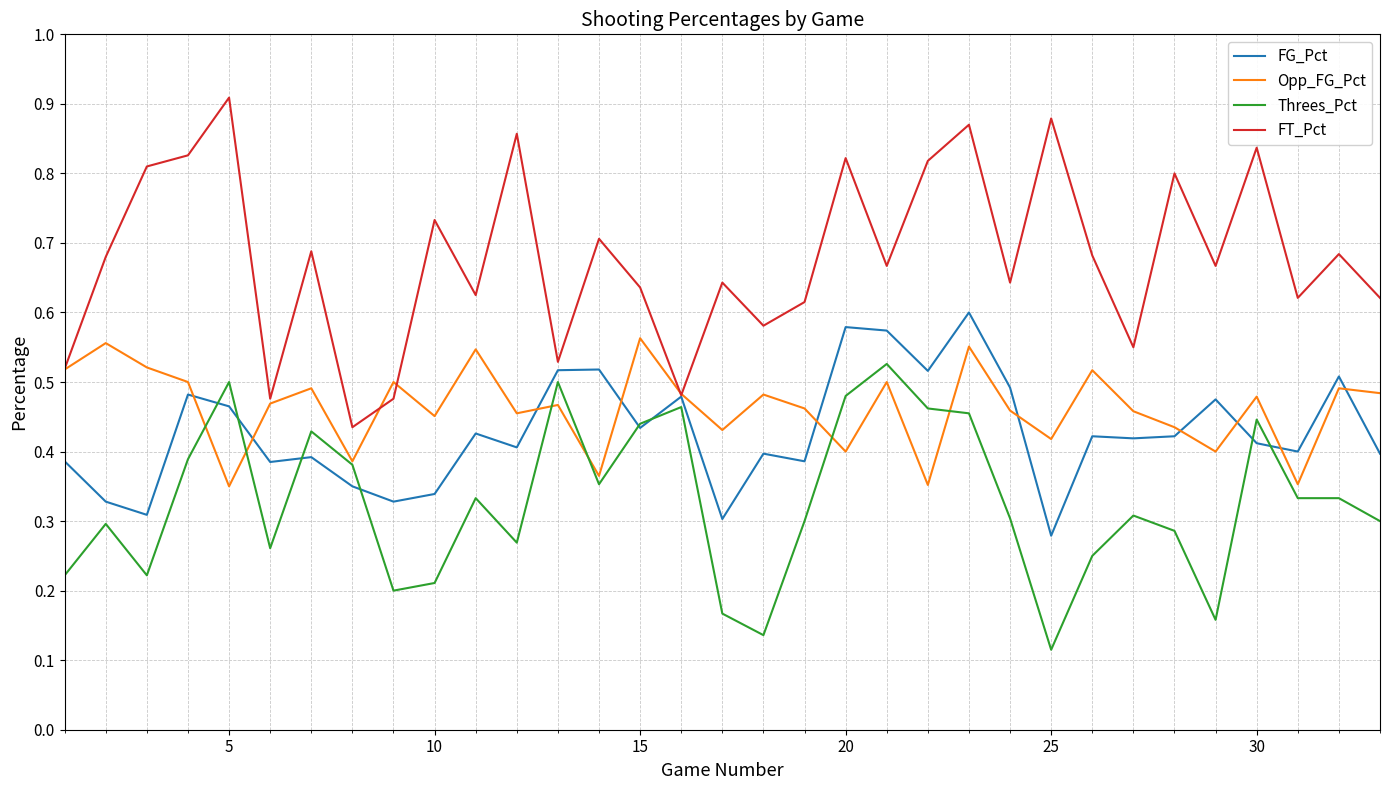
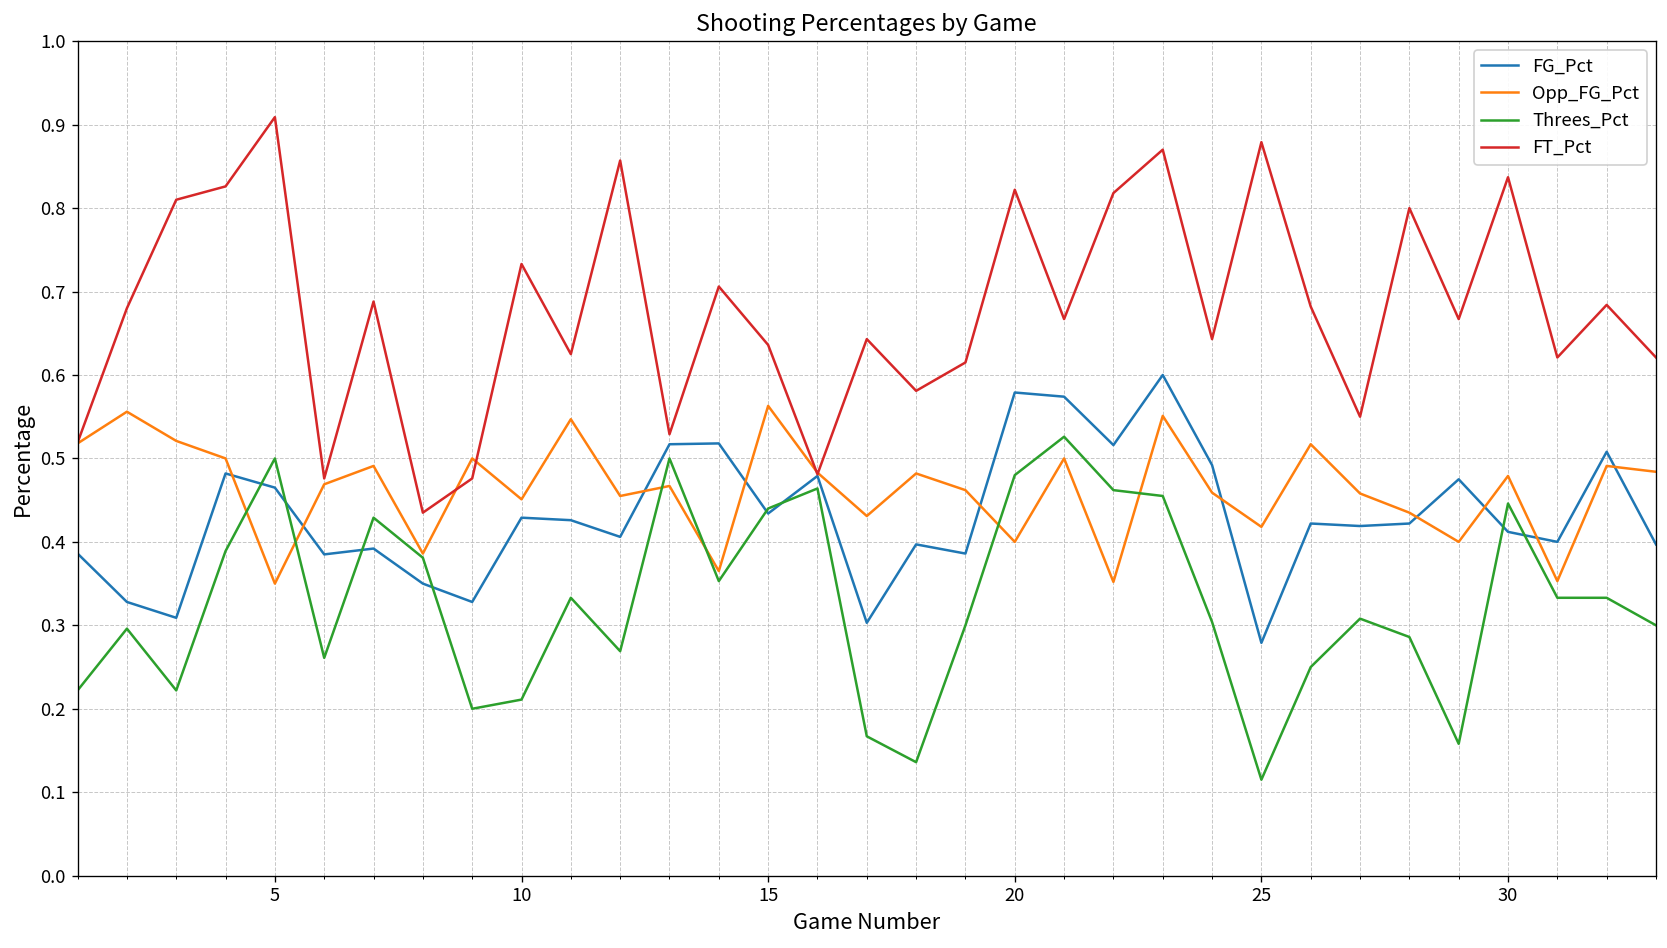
  {
    "FG_Pct": {
      "5": 0.47,
-     "10": 0.34,
+     "10": 0.43,
      "15": 0.43,
      "20": 0.58,
      "25": 0.28,
      "30": 0.41
    },
    "Opp_FG_Pct": {
      "5": 0.35,
      "10": 0.45,
      "15": 0.56,
      "20": 0.40,
      "25": 0.42,
      "30": 0.48
    },
    "Threes_Pct": {
      "5": 0.50,
      "10": 0.21,
      "15": 0.44,
      "20": 0.48,
      "25": 0.12,
      "30": 0.45
    },
    "FT_Pct": {
      "5": 0.91,
      "10": 0.73,
      "15": 0.64,
      "20": 0.82,
      "25": 0.88,
      "30": 0.84
    }
  }
